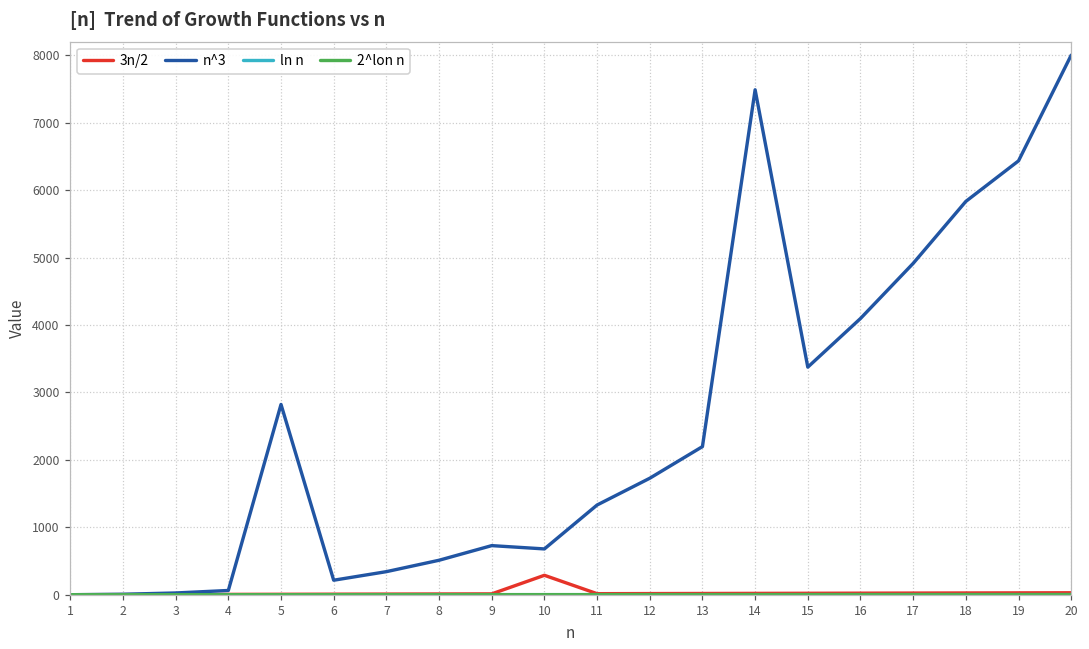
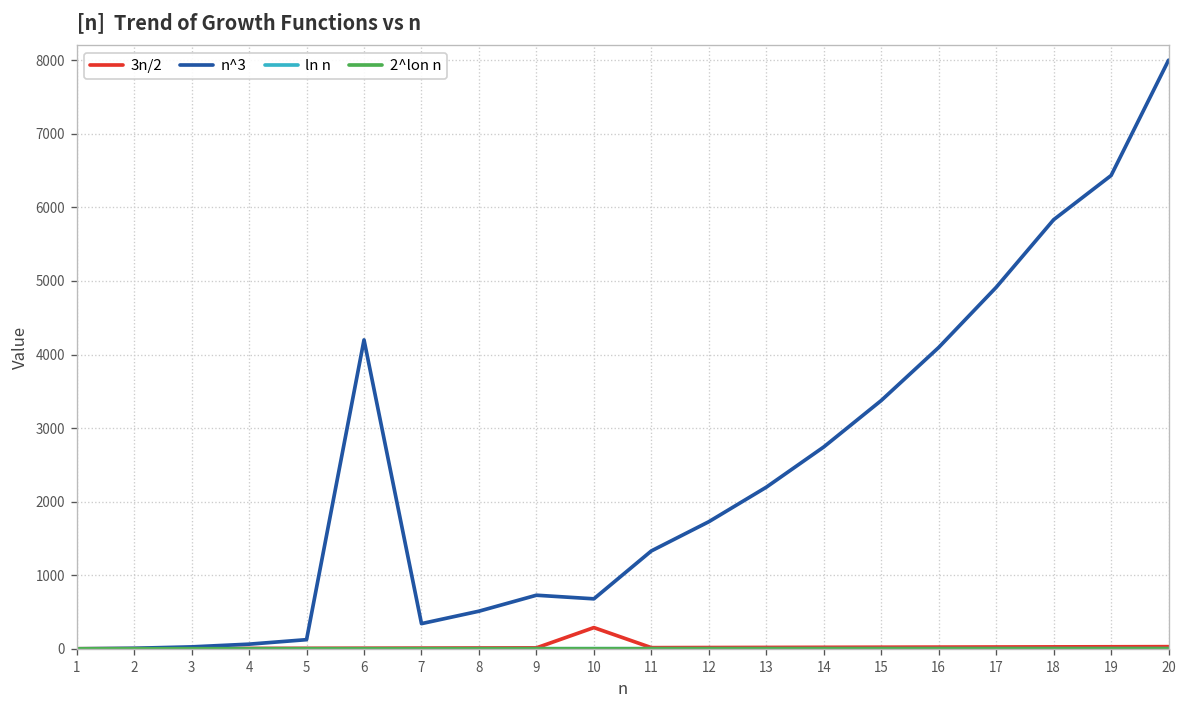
  {
    "3n/2": {
      "10": 300
    },
    "n^3": {
      "4": 100,
-     "5": 2800,
-     "6": 200,
+     "5": 100,
+     "6": 4200,
      "7": 300,
      "8": 500,
      "9": 700,
      "10": 700,
      "11": 1300,
      "12": 1700,
      "13": 2200,
-     "14": 7500,
+     "14": 2700,
      "15": 3400,
      "16": 4100,
      "17": 4900,
      "18": 5800,
      "19": 6400,
      "20": 8000
    }
  }
